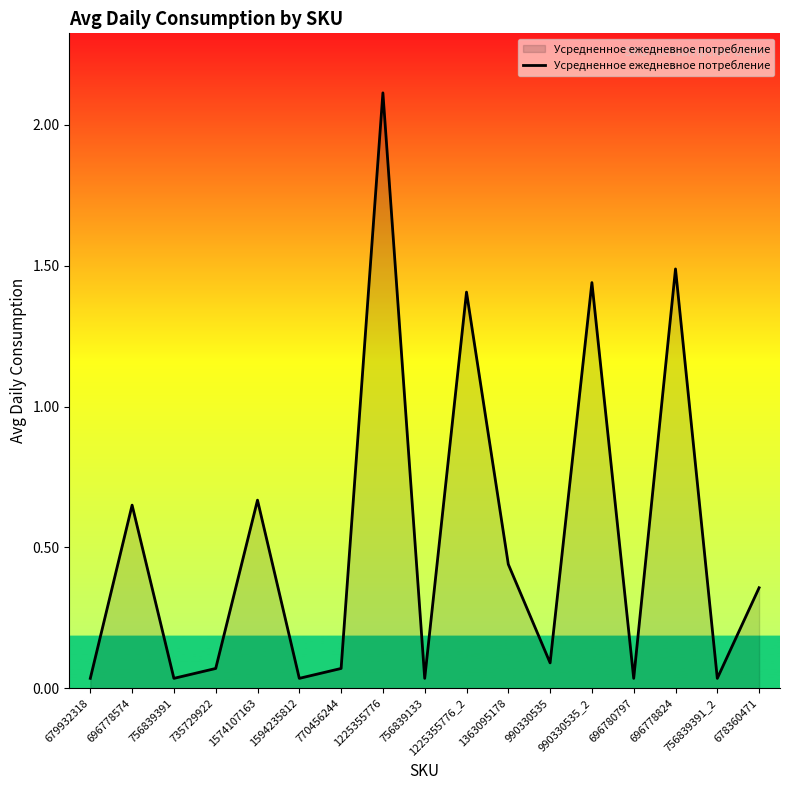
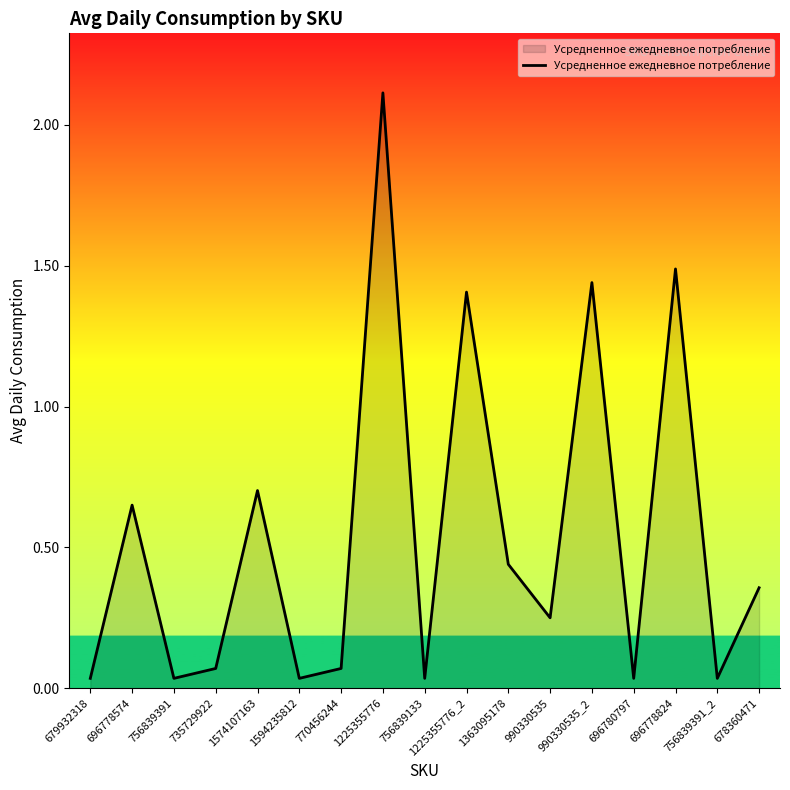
  {
    "679932318": 0.04,
    "696778574": 0.65,
    "756839391": 0.04,
    "735729922": 0.07,
-   "1574107163": 0.67,
+   "1574107163": 0.70,
    "1594235812": 0.04,
    "770456244": 0.07,
    "1225355776": 2.11,
    "756839133": 0.04,
    "1225355776_2": 1.41,
    "1363095178": 0.44,
-   "990330535": 0.09,
+   "990330535": 0.25,
    "990330535_2": 1.44,
    "696780797": 0.04,
    "696778824": 1.49,
    "756839391_2": 0.04,
    "678360471": 0.36
  }
